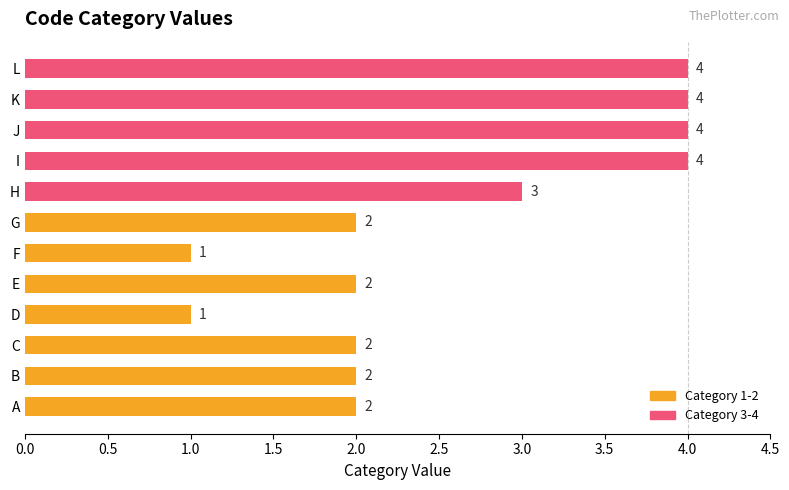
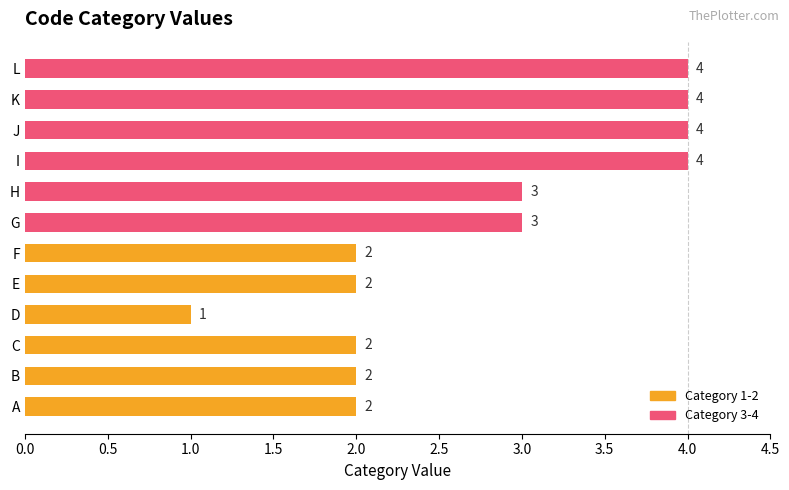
  {
    "L": 4,
    "K": 4,
    "J": 4,
    "I": 4,
    "H": 3,
-   "G": 2,
-   "F": 1,
+   "G": 3,
+   "F": 2,
    "E": 2,
    "D": 1,
    "C": 2,
    "B": 2,
    "A": 2
  }
